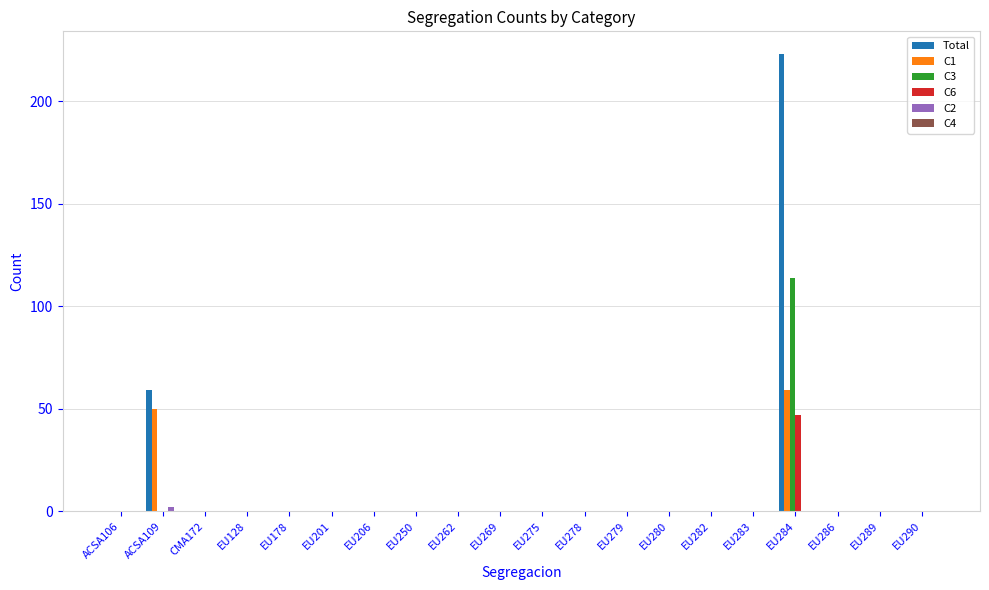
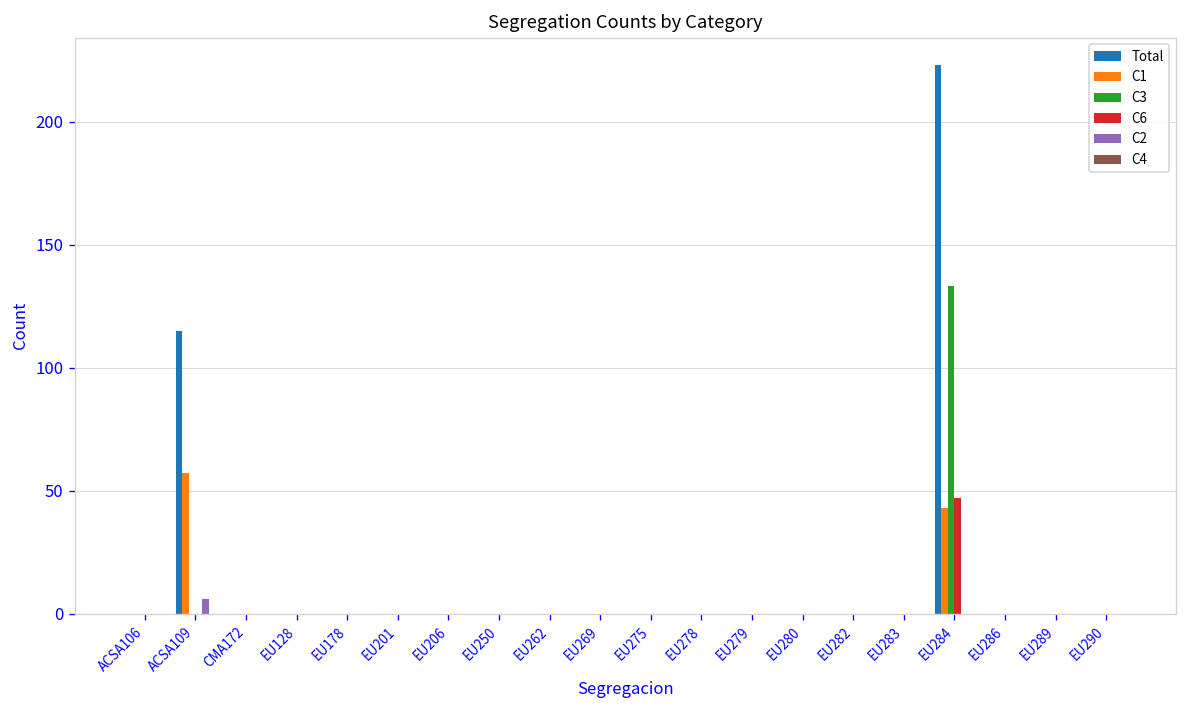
  {
    "Total": {
      "ACSA106": 0,
-     "ACSA109": 59,
+     "ACSA109": 115,
      "CMA172": 0,
      "EU128": 0,
      "EU178": 0,
      "EU201": 0,
      "EU206": 0,
      "EU250": 0,
      "EU262": 0,
      "EU269": 0,
      "EU275": 0,
      "EU278": 0,
      "EU279": 0,
      "EU280": 0,
      "EU282": 0,
      "EU283": 0,
      "EU284": 223,
      "EU286": 0,
      "EU289": 0,
      "EU290": 0
    },
    "C1": {
      "ACSA106": 0,
-     "ACSA109": 50,
+     "ACSA109": 57,
      "CMA172": 0,
      "EU128": 0,
      "EU178": 0,
      "EU201": 0,
      "EU206": 0,
      "EU250": 0,
      "EU262": 0,
      "EU269": 0,
      "EU275": 0,
      "EU278": 0,
      "EU279": 0,
      "EU280": 0,
      "EU282": 0,
      "EU283": 0,
-     "EU284": 59,
+     "EU284": 43,
      "EU286": 0,
      "EU289": 0,
      "EU290": 0
    },
    "C3": {
      "ACSA106": 0,
      "ACSA109": 0,
      "CMA172": 0,
      "EU128": 0,
      "EU178": 0,
      "EU201": 0,
      "EU206": 0,
      "EU250": 0,
      "EU262": 0,
      "EU269": 0,
      "EU275": 0,
      "EU278": 0,
      "EU279": 0,
      "EU280": 0,
      "EU282": 0,
      "EU283": 0,
-     "EU284": 114,
+     "EU284": 133,
      "EU286": 0,
      "EU289": 0,
      "EU290": 0
    },
    "C6": {
      "ACSA106": 0,
      "ACSA109": 0,
      "CMA172": 0,
      "EU128": 0,
      "EU178": 0,
      "EU201": 0,
      "EU206": 0,
      "EU250": 0,
      "EU262": 0,
      "EU269": 0,
      "EU275": 0,
      "EU278": 0,
      "EU279": 0,
      "EU280": 0,
      "EU282": 0,
      "EU283": 0,
      "EU284": 47,
      "EU286": 0,
      "EU289": 0,
      "EU290": 0
    },
    "C2": {
      "ACSA106": 0,
-     "ACSA109": 2,
+     "ACSA109": 6,
      "CMA172": 0,
      "EU128": 0,
      "EU178": 0,
      "EU201": 0,
      "EU206": 0,
      "EU250": 0,
      "EU262": 0,
      "EU269": 0,
      "EU275": 0,
      "EU278": 0,
      "EU279": 0,
      "EU280": 0,
      "EU282": 0,
      "EU283": 0,
      "EU284": 0,
      "EU286": 0,
      "EU289": 0,
      "EU290": 0
    },
    "C4": {
      "ACSA106": 0,
      "ACSA109": 0,
      "CMA172": 0,
      "EU128": 0,
      "EU178": 0,
      "EU201": 0,
      "EU206": 0,
      "EU250": 0,
      "EU262": 0,
      "EU269": 0,
      "EU275": 0,
      "EU278": 0,
      "EU279": 0,
      "EU280": 0,
      "EU282": 0,
      "EU283": 0,
      "EU284": 0,
      "EU286": 0,
      "EU289": 0,
      "EU290": 0
    }
  }
